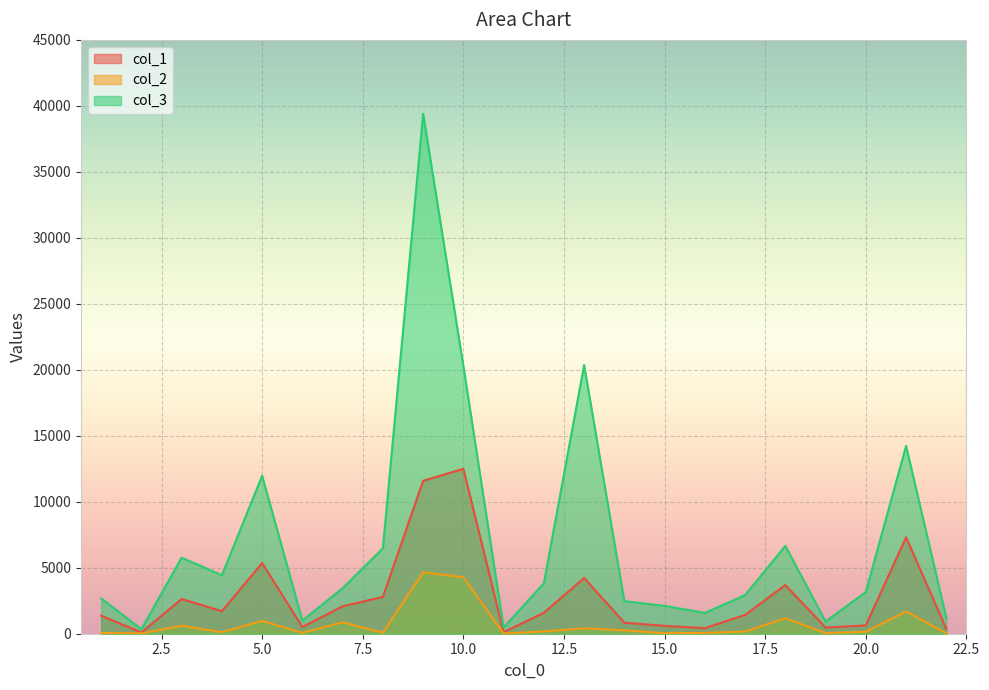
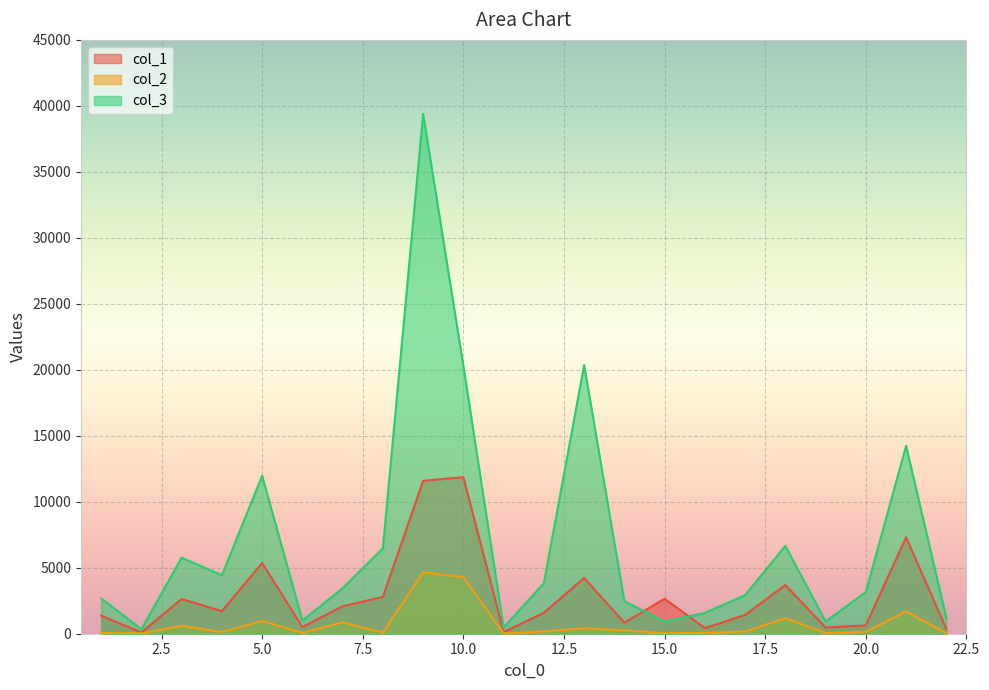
  {
    "col_1": {
      "5.0": 5400,
-     "10.0": 12500,
-     "15.0": 600,
+     "10.0": 11900,
+     "15.0": 2700,
      "20.0": 600
    },
    "col_2": {
      "5.0": 1000,
      "10.0": 4300,
      "15.0": 0,
      "20.0": 100
    },
    "col_3": {
      "5.0": 12000,
      "10.0": 20300,
-     "15.0": 2100,
+     "15.0": 900,
      "20.0": 3200
    }
  }
